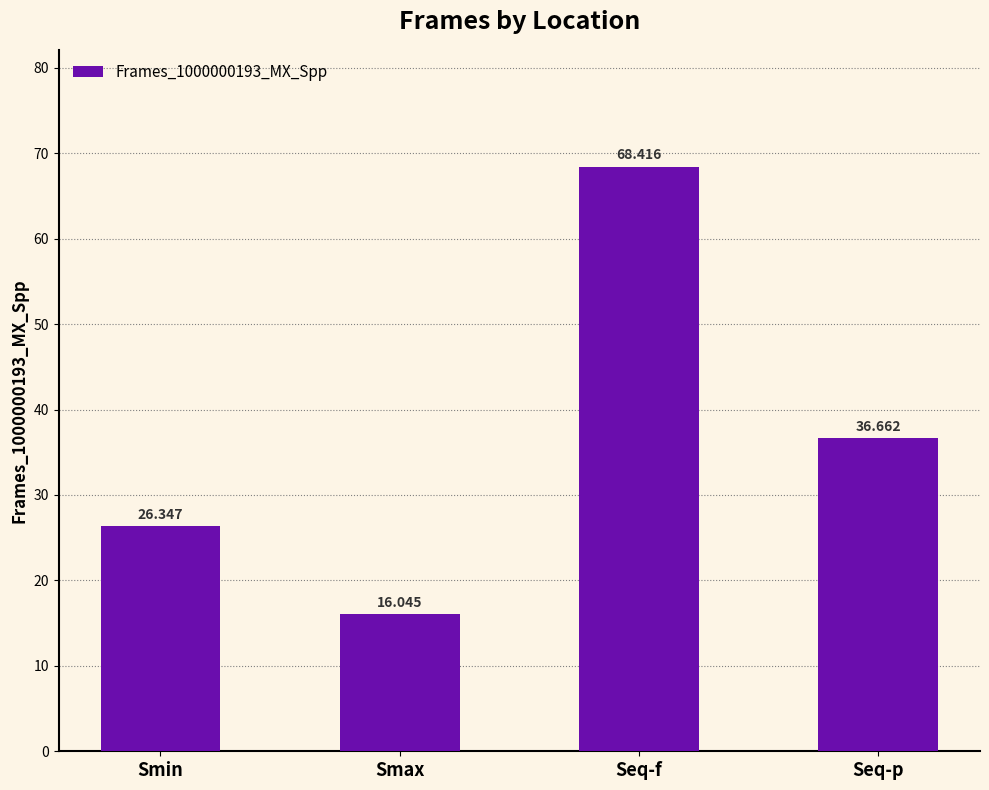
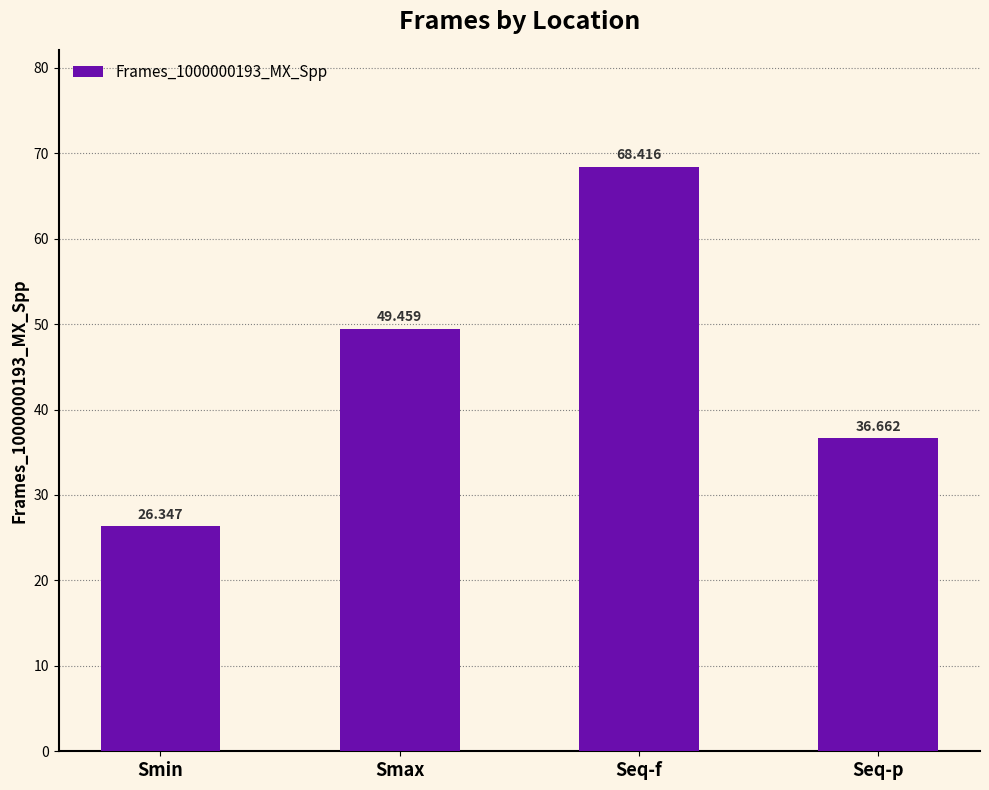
  {
    "Smin": 26.347,
-   "Smax": 16.045,
+   "Smax": 49.459,
    "Seq-f": 68.416,
    "Seq-p": 36.662
  }
